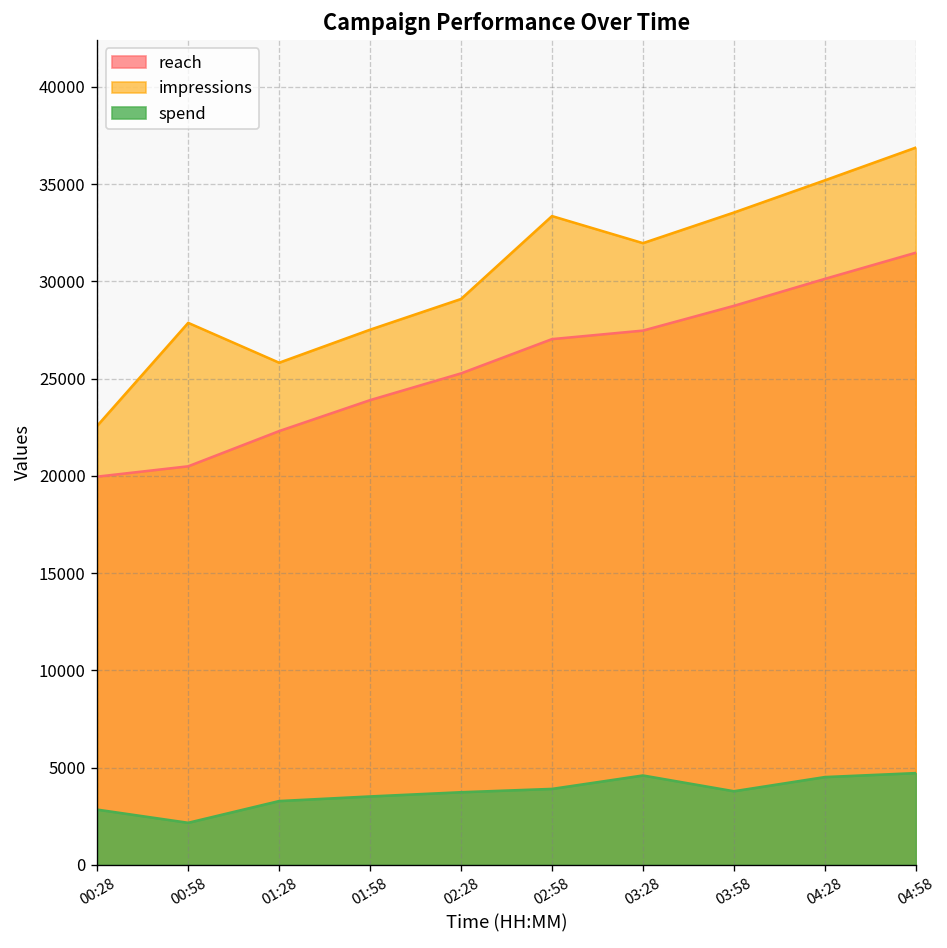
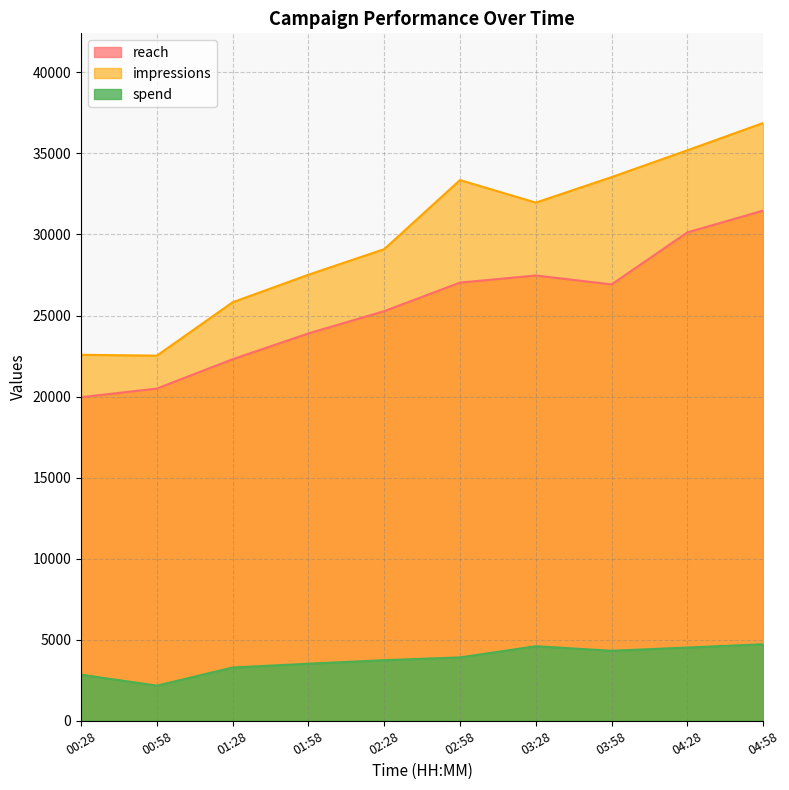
  {
    "reach": {
      "00:28": 20000,
      "00:58": 20500,
      "01:28": 22300,
      "01:58": 23900,
      "02:28": 25300,
      "02:58": 27000,
      "03:28": 27500,
-     "03:58": 28700,
+     "03:58": 26900,
      "04:28": 30100,
      "04:58": 31500
    },
    "impressions": {
      "00:28": 22600,
-     "00:58": 27900,
+     "00:58": 22500,
      "01:28": 25800,
      "01:58": 27500,
      "02:28": 29100,
      "02:58": 33400,
      "03:28": 32000,
      "03:58": 33500,
      "04:28": 35200,
      "04:58": 36900
    },
    "spend": {
      "00:28": 2800,
      "00:58": 2200,
      "01:28": 3300,
      "01:58": 3500,
      "02:28": 3700,
      "02:58": 3900,
      "03:28": 4600,
-     "03:58": 3800,
+     "03:58": 4300,
      "04:28": 4500,
      "04:58": 4700
    }
  }
